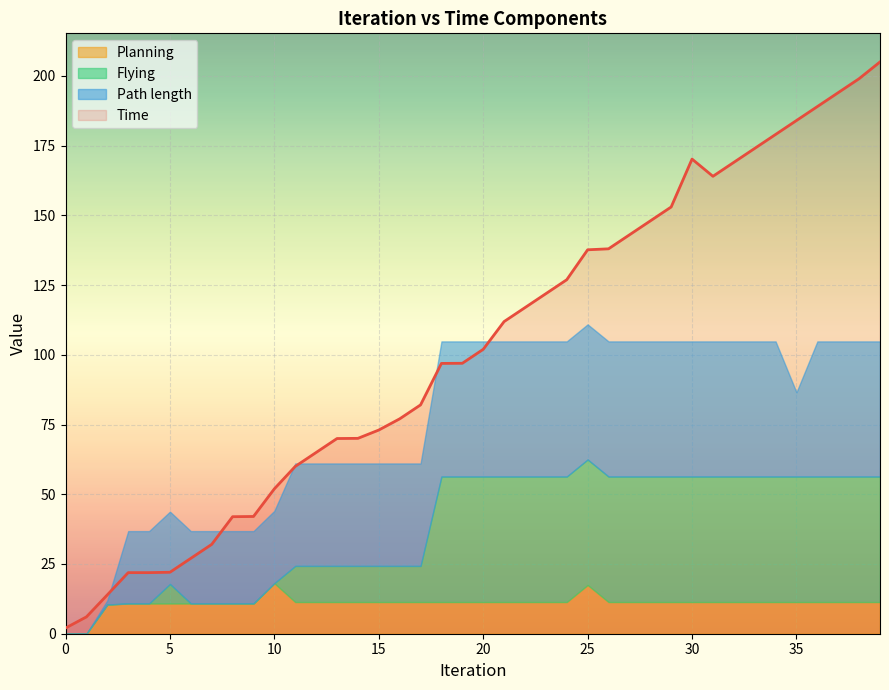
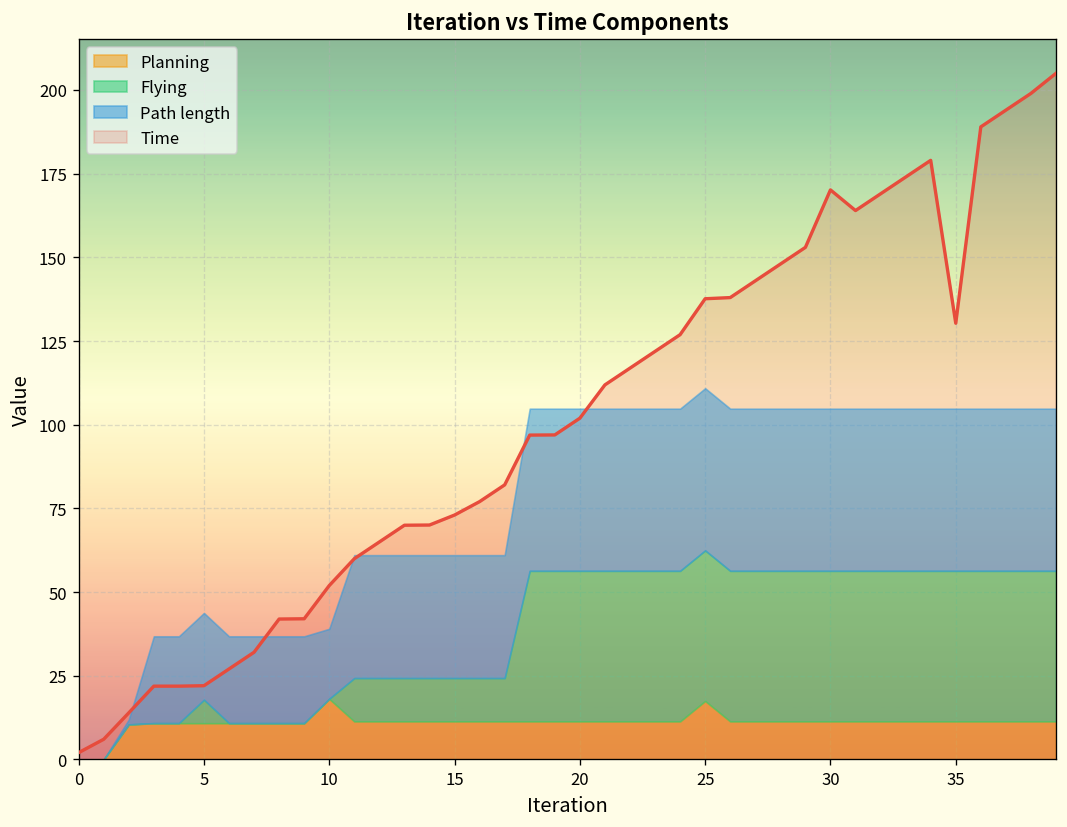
  {
    "Planning": {
      "5": 11,
      "15": 11,
      "20": 11,
      "25": 17,
      "30": 11,
      "35": 11
    },
    "Flying": {
      "5": 7,
      "15": 13,
      "20": 45,
      "25": 45,
      "30": 45,
      "35": 45
    },
    "Path length": {
      "5": 26,
-     "10": 26,
+     "10": 21,
      "15": 37,
      "20": 48,
      "25": 48,
      "30": 48,
-     "35": 30
+     "35": 48
    },
    "Time": {
      "0": 2,
      "5": 22,
      "10": 52,
      "15": 73,
      "20": 102,
      "25": 138,
      "30": 170,
-     "35": 184
+     "35": 130
    }
  }
